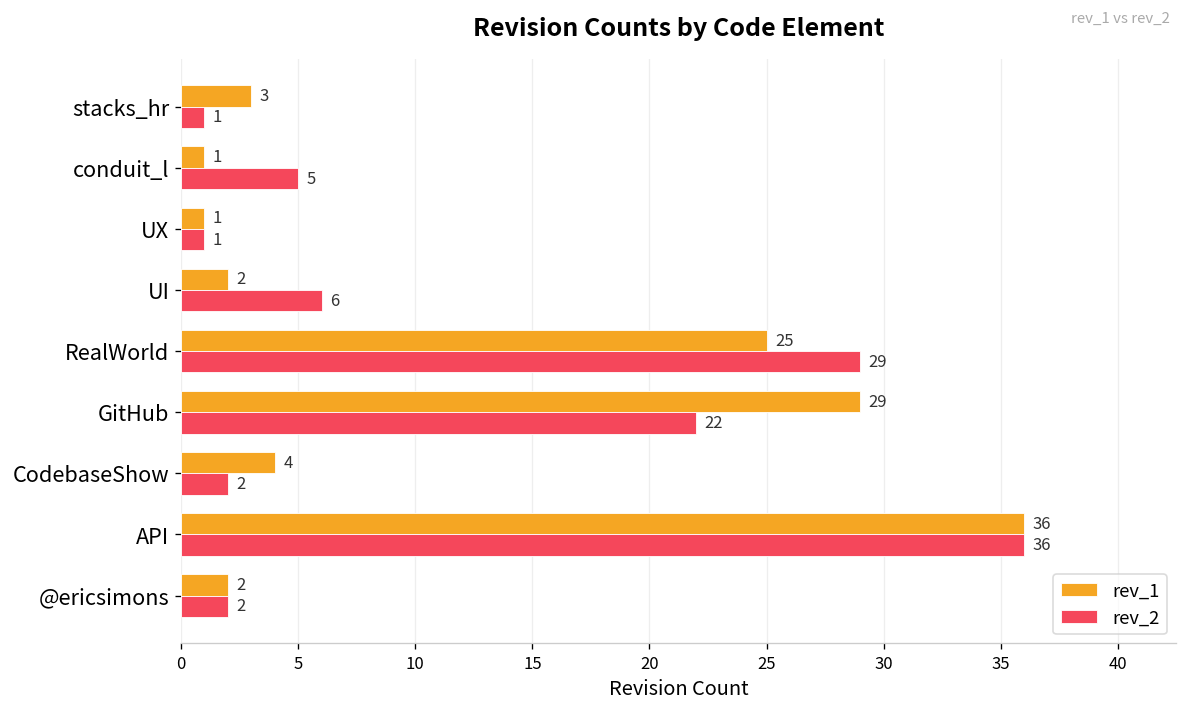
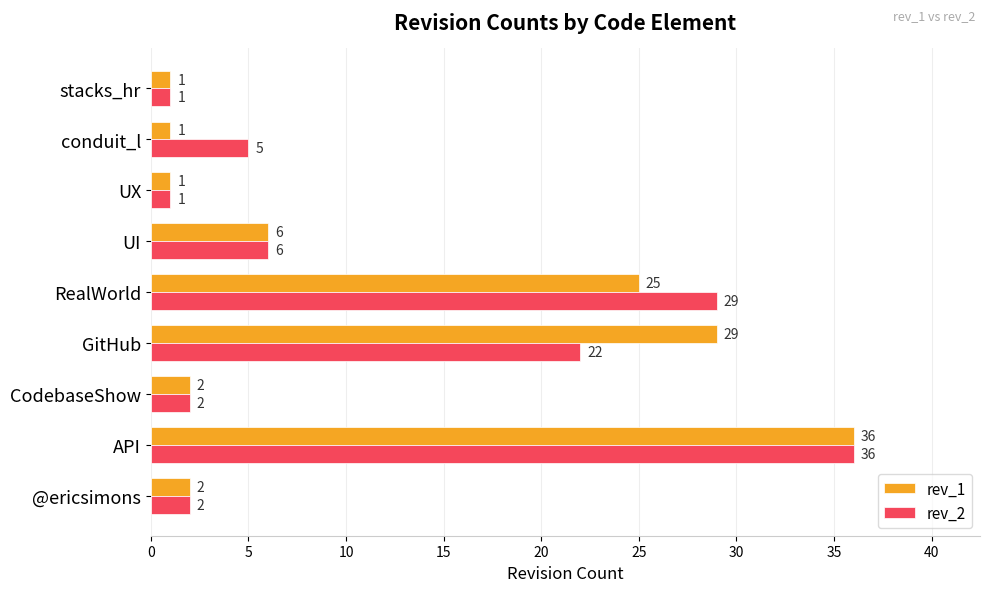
  {
    "rev_1": {
-     "stacks_hr": 3,
+     "stacks_hr": 1,
      "conduit_l": 1,
      "UX": 1,
-     "UI": 2,
+     "UI": 6,
      "RealWorld": 25,
      "GitHub": 29,
-     "CodebaseShow": 4,
+     "CodebaseShow": 2,
      "API": 36,
      "@ericsimons": 2
    },
    "rev_2": {
      "stacks_hr": 1,
      "conduit_l": 5,
      "UX": 1,
      "UI": 6,
      "RealWorld": 29,
      "GitHub": 22,
      "CodebaseShow": 2,
      "API": 36,
      "@ericsimons": 2
    }
  }
